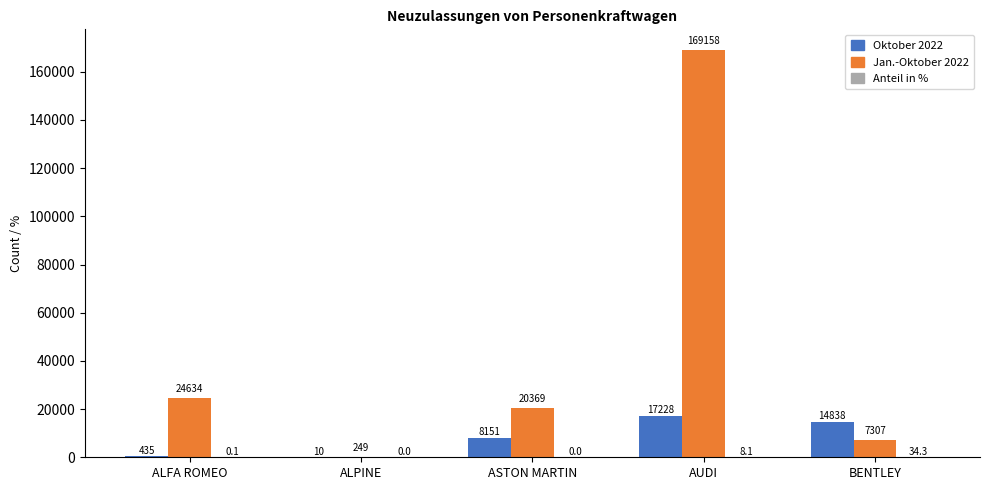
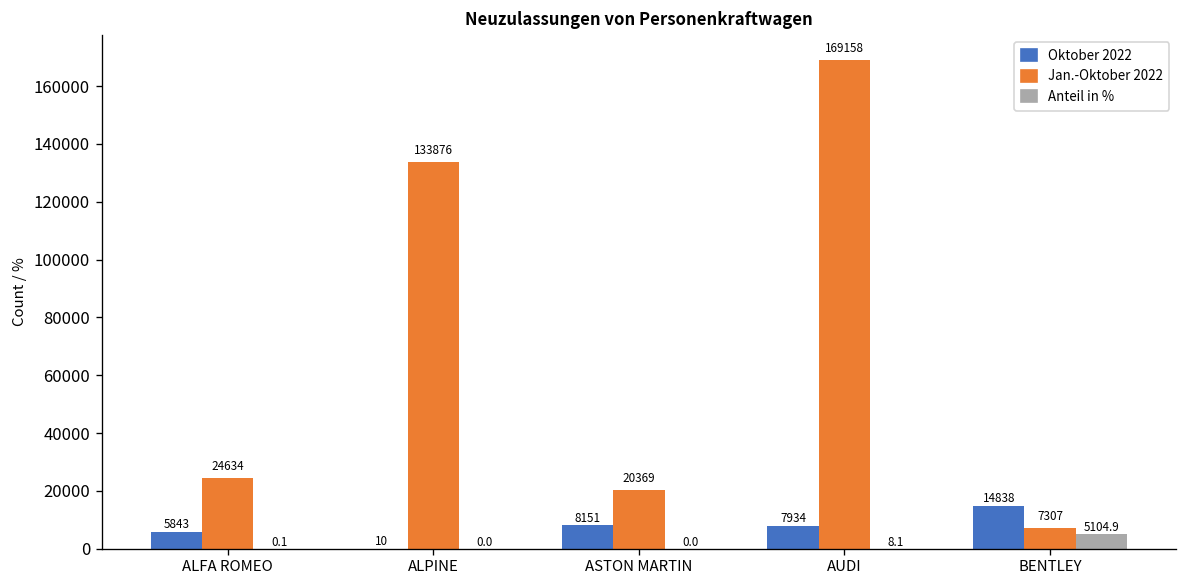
  {
    "Oktober 2022": {
-     "ALFA ROMEO": 435,
+     "ALFA ROMEO": 5843,
      "ALPINE": 10,
      "ASTON MARTIN": 8151,
-     "AUDI": 17228,
+     "AUDI": 7934,
      "BENTLEY": 14838
    },
    "Jan.-Oktober 2022": {
      "ALFA ROMEO": 24634,
-     "ALPINE": 249,
+     "ALPINE": 133876,
      "ASTON MARTIN": 20369,
      "AUDI": 169158,
      "BENTLEY": 7307
    },
    "Anteil in %": {
      "ALFA ROMEO": 0.1,
      "ALPINE": 0.0,
      "ASTON MARTIN": 0.0,
      "AUDI": 8.1,
-     "BENTLEY": 34.3
+     "BENTLEY": 5104.9
    }
  }
